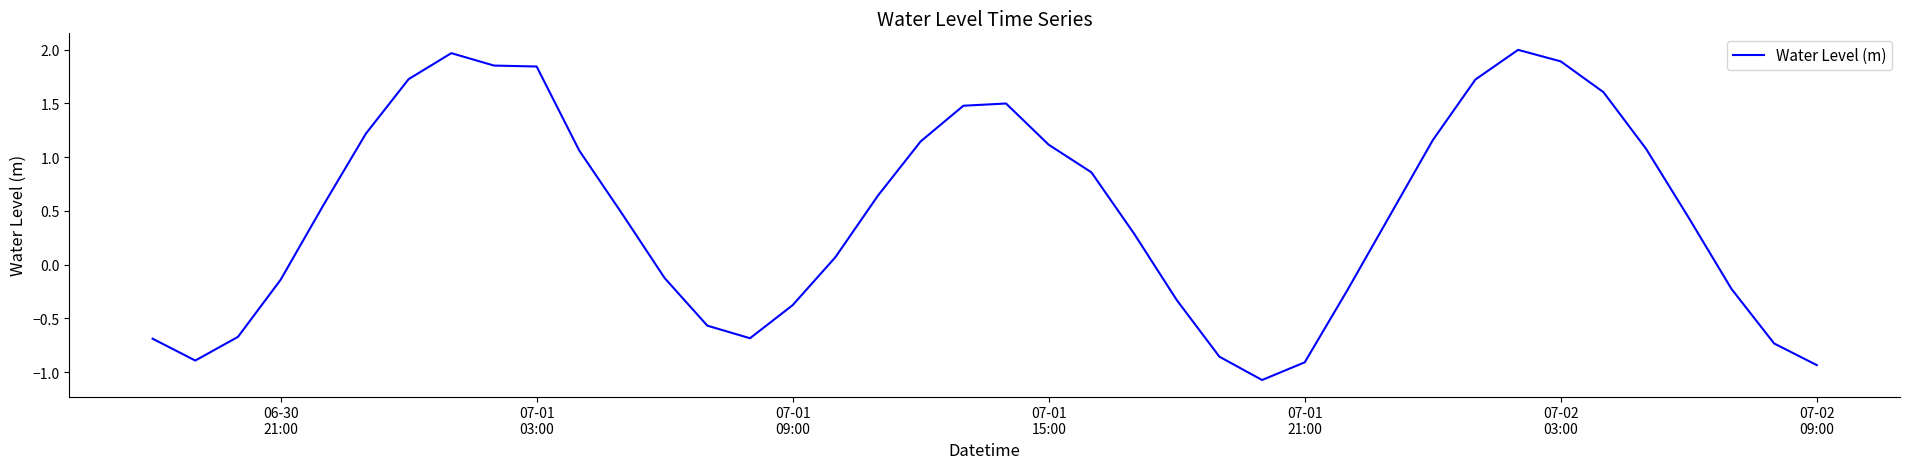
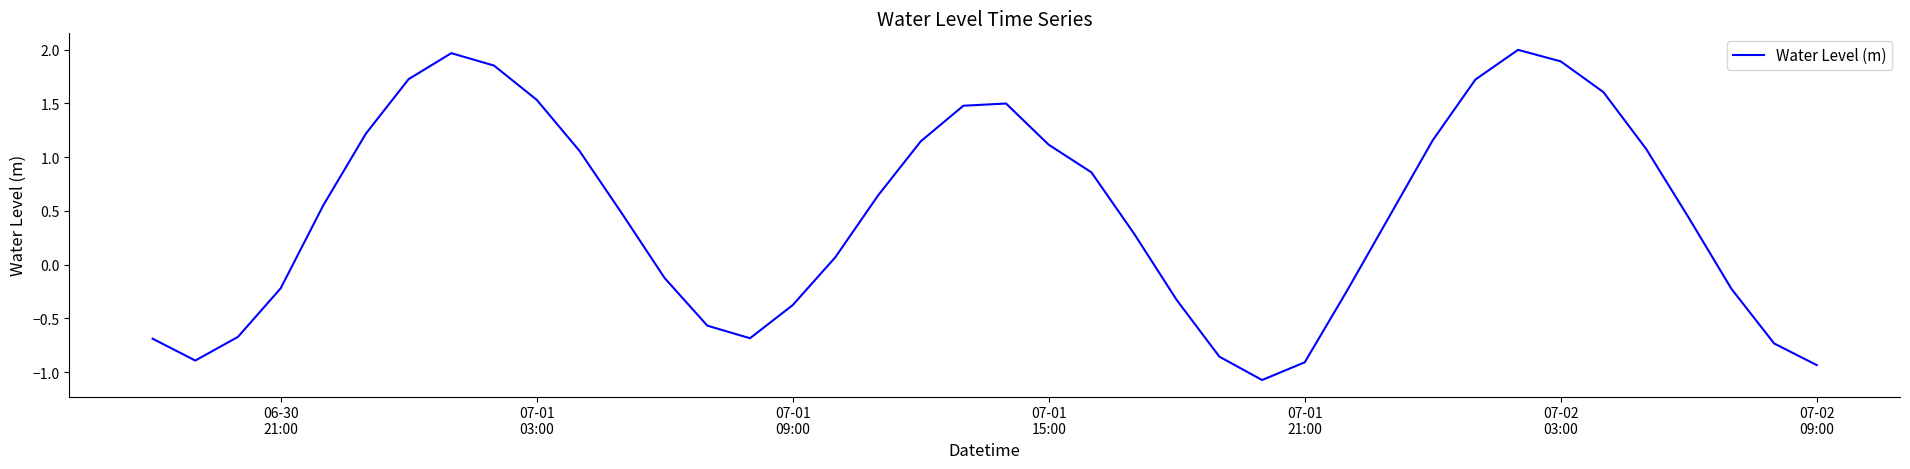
  {
-   "06-30 21:00": -0.14,
-   "07-01 03:00": 1.84,
+   "06-30 21:00": -0.22,
+   "07-01 03:00": 1.53,
    "07-01 09:00": -0.38,
    "07-01 15:00": 1.12,
    "07-01 21:00": -0.91,
    "07-02 03:00": 1.89,
    "07-02 09:00": -0.93
  }
